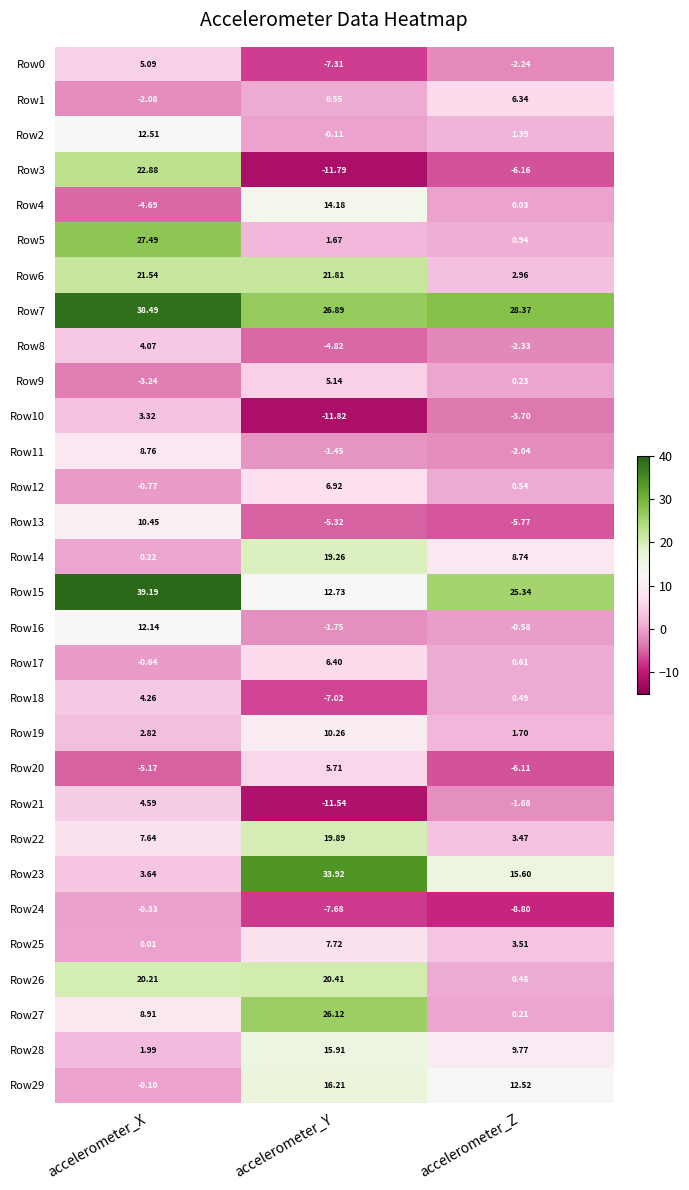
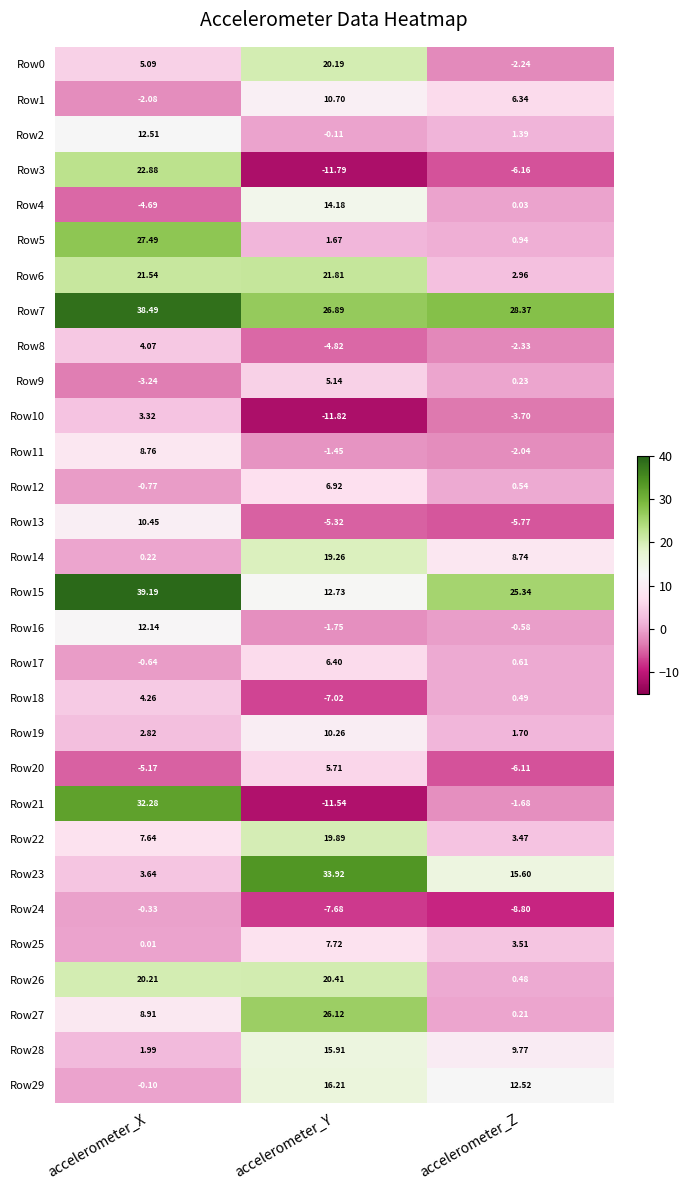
  {
    "Row0": {
      "accelerometer_X": 5.09,
-     "accelerometer_Y": -7.31,
+     "accelerometer_Y": 20.19,
      "accelerometer_Z": -2.24
    },
    "Row1": {
      "accelerometer_X": -2.08,
-     "accelerometer_Y": 0.55,
+     "accelerometer_Y": 10.70,
      "accelerometer_Z": 6.34
    },
    "Row2": {
      "accelerometer_X": 12.51,
      "accelerometer_Y": -0.11,
      "accelerometer_Z": 1.39
    },
    "Row3": {
      "accelerometer_X": 22.88,
      "accelerometer_Y": -11.79,
      "accelerometer_Z": -6.16
    },
    "Row4": {
      "accelerometer_X": -4.69,
      "accelerometer_Y": 14.18,
      "accelerometer_Z": 0.03
    },
    "Row5": {
      "accelerometer_X": 27.49,
      "accelerometer_Y": 1.67,
      "accelerometer_Z": 0.94
    },
    "Row6": {
      "accelerometer_X": 21.54,
      "accelerometer_Y": 21.81,
      "accelerometer_Z": 2.96
    },
    "Row7": {
      "accelerometer_X": 38.49,
      "accelerometer_Y": 26.89,
      "accelerometer_Z": 28.37
    },
    "Row8": {
      "accelerometer_X": 4.07,
      "accelerometer_Y": -4.82,
      "accelerometer_Z": -2.33
    },
    "Row9": {
      "accelerometer_X": -3.24,
      "accelerometer_Y": 5.14,
      "accelerometer_Z": 0.23
    },
    "Row10": {
      "accelerometer_X": 3.32,
      "accelerometer_Y": -11.82,
      "accelerometer_Z": -3.70
    },
    "Row11": {
      "accelerometer_X": 8.76,
      "accelerometer_Y": -1.45,
      "accelerometer_Z": -2.04
    },
    "Row12": {
      "accelerometer_X": -0.77,
      "accelerometer_Y": 6.92,
      "accelerometer_Z": 0.54
    },
    "Row13": {
      "accelerometer_X": 10.45,
      "accelerometer_Y": -5.32,
      "accelerometer_Z": -5.77
    },
    "Row14": {
      "accelerometer_X": 0.22,
      "accelerometer_Y": 19.26,
      "accelerometer_Z": 8.74
    },
    "Row15": {
      "accelerometer_X": 39.19,
      "accelerometer_Y": 12.73,
      "accelerometer_Z": 25.34
    },
    "Row16": {
      "accelerometer_X": 12.14,
      "accelerometer_Y": -1.75,
      "accelerometer_Z": -0.58
    },
    "Row17": {
      "accelerometer_X": -0.64,
      "accelerometer_Y": 6.40,
      "accelerometer_Z": 0.61
    },
    "Row18": {
      "accelerometer_X": 4.26,
      "accelerometer_Y": -7.02,
      "accelerometer_Z": 0.49
    },
    "Row19": {
      "accelerometer_X": 2.82,
      "accelerometer_Y": 10.26,
      "accelerometer_Z": 1.70
    },
    "Row20": {
      "accelerometer_X": -5.17,
      "accelerometer_Y": 5.71,
      "accelerometer_Z": -6.11
    },
    "Row21": {
-     "accelerometer_X": 4.59,
+     "accelerometer_X": 32.28,
      "accelerometer_Y": -11.54,
      "accelerometer_Z": -1.68
    },
    "Row22": {
      "accelerometer_X": 7.64,
      "accelerometer_Y": 19.89,
      "accelerometer_Z": 3.47
    },
    "Row23": {
      "accelerometer_X": 3.64,
      "accelerometer_Y": 33.92,
      "accelerometer_Z": 15.60
    },
    "Row24": {
      "accelerometer_X": -0.33,
      "accelerometer_Y": -7.68,
      "accelerometer_Z": -8.80
    },
    "Row25": {
      "accelerometer_X": 0.01,
      "accelerometer_Y": 7.72,
      "accelerometer_Z": 3.51
    },
    "Row26": {
      "accelerometer_X": 20.21,
      "accelerometer_Y": 20.41,
      "accelerometer_Z": 0.48
    },
    "Row27": {
      "accelerometer_X": 8.91,
      "accelerometer_Y": 26.12,
      "accelerometer_Z": 0.21
    },
    "Row28": {
      "accelerometer_X": 1.99,
      "accelerometer_Y": 15.91,
      "accelerometer_Z": 9.77
    },
    "Row29": {
      "accelerometer_X": -0.10,
      "accelerometer_Y": 16.21,
      "accelerometer_Z": 12.52
    }
  }
